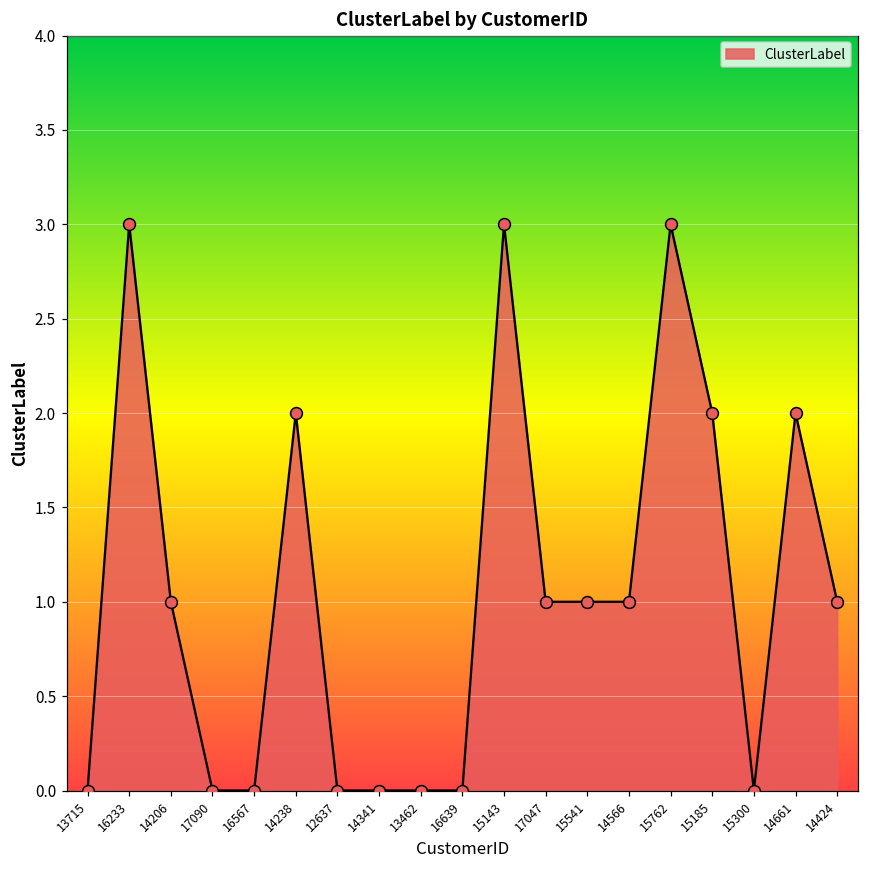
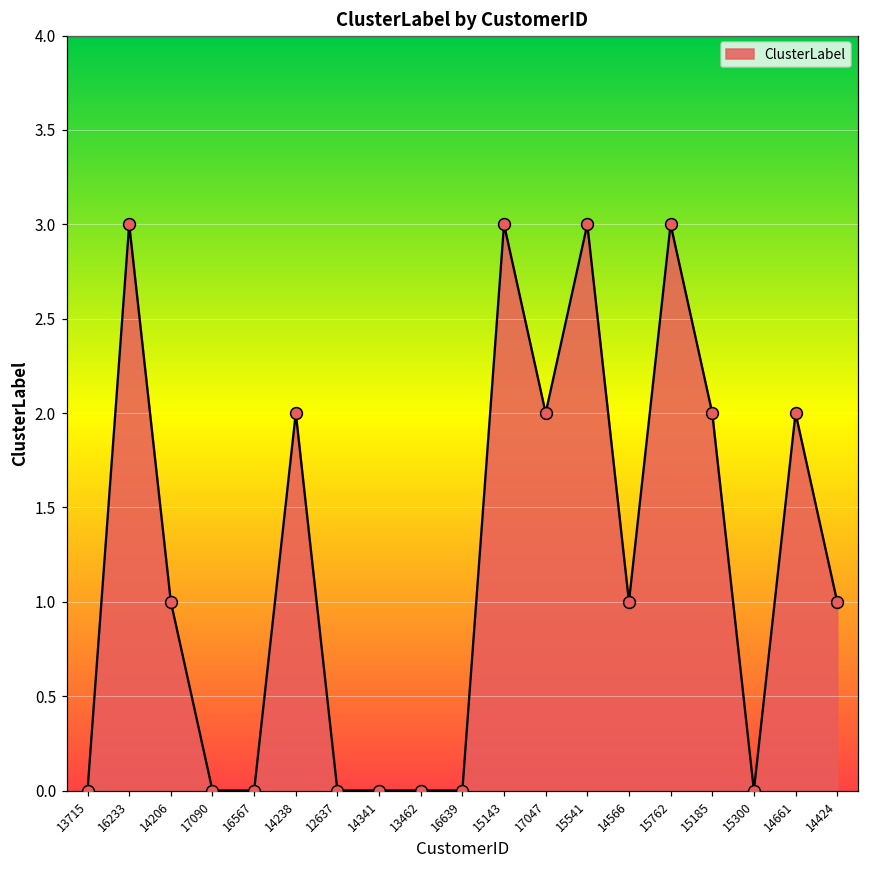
  {
    "13715": 0,
    "16233": 3,
    "14206": 1,
    "17090": 0,
    "16567": 0,
    "14238": 2,
    "12637": 0,
    "14341": 0,
    "13462": 0,
    "16639": 0,
    "15143": 3,
-   "17047": 1,
-   "15541": 1,
+   "17047": 2,
+   "15541": 3,
    "14566": 1,
    "15762": 3,
    "15185": 2,
    "15300": 0,
    "14661": 2,
    "14424": 1
  }
